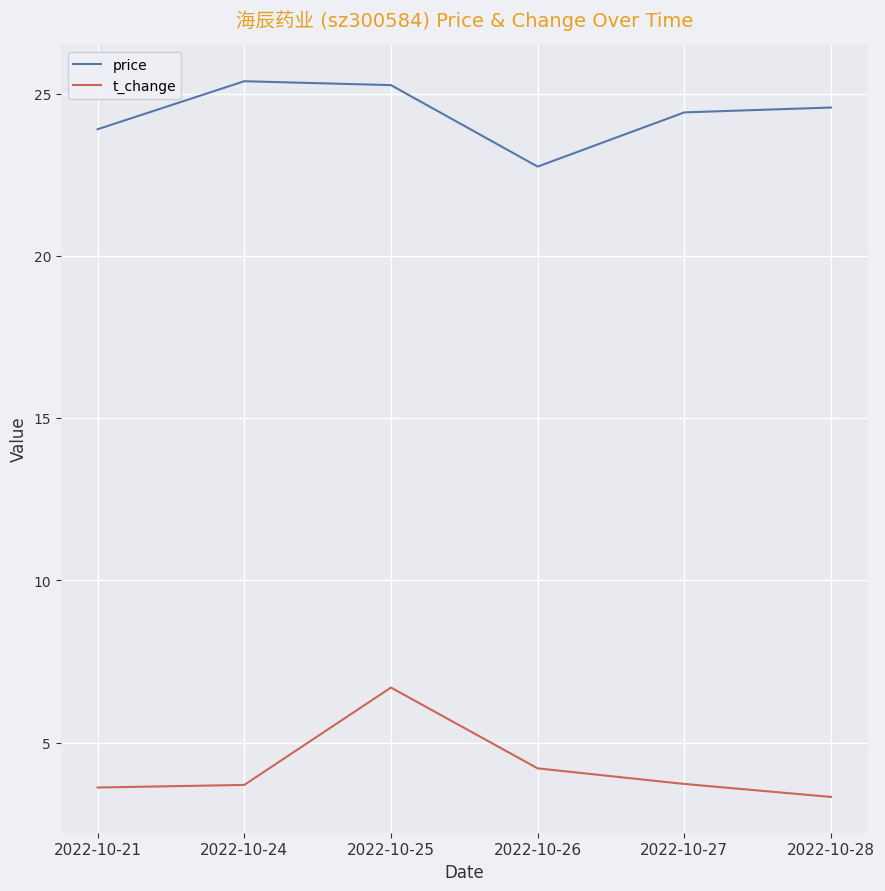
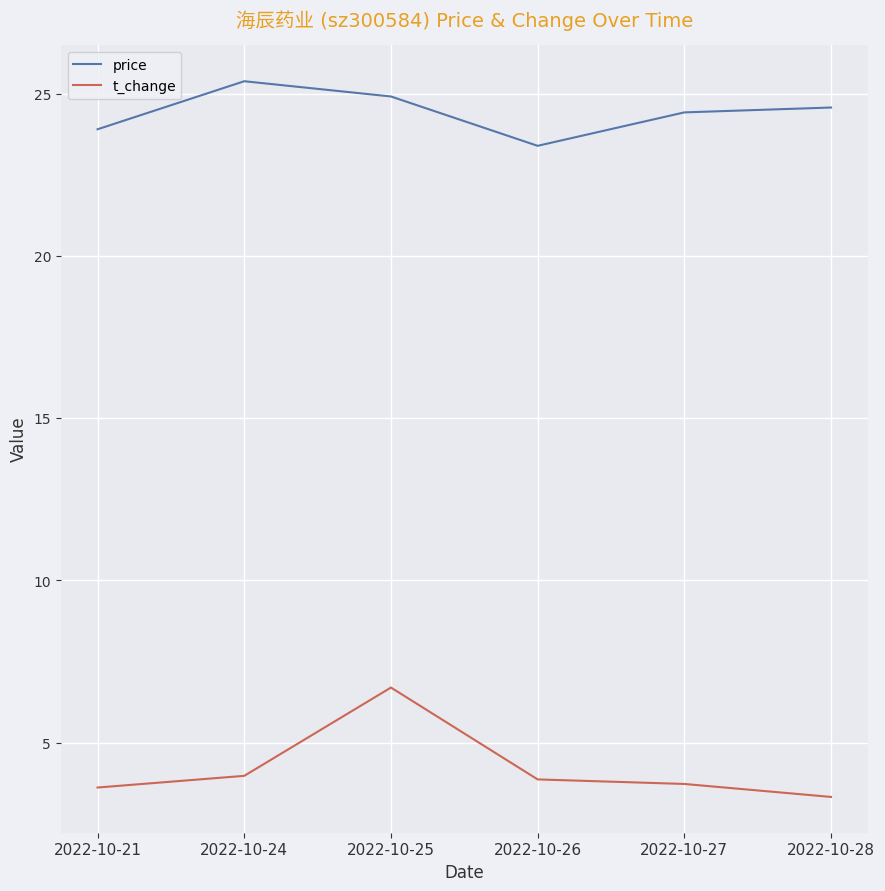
  {
    "price": {
      "2022-10-21": 23.9,
      "2022-10-24": 25.4,
-     "2022-10-25": 25.3,
-     "2022-10-26": 22.8,
+     "2022-10-25": 24.9,
+     "2022-10-26": 23.4,
      "2022-10-27": 24.4,
      "2022-10-28": 24.6
    },
    "t_change": {
      "2022-10-21": 3.6,
-     "2022-10-24": 3.7,
+     "2022-10-24": 4.0,
      "2022-10-25": 6.7,
-     "2022-10-26": 4.2,
+     "2022-10-26": 3.9,
      "2022-10-27": 3.7,
      "2022-10-28": 3.3
    }
  }
